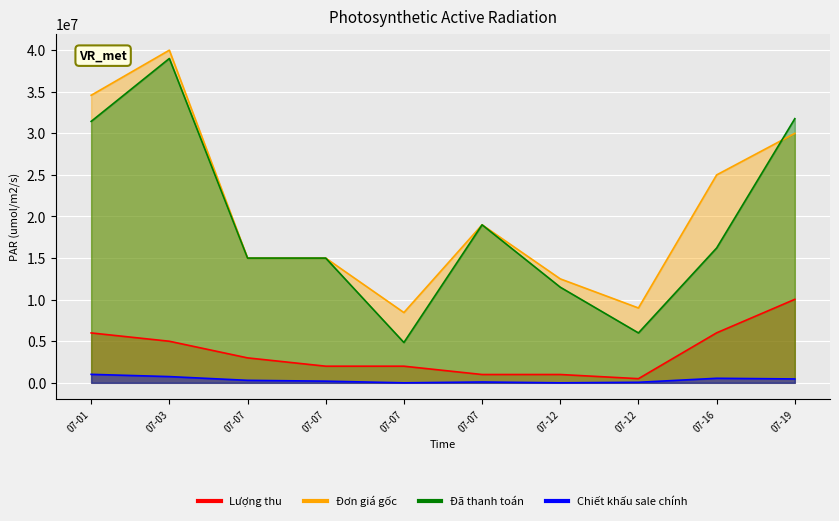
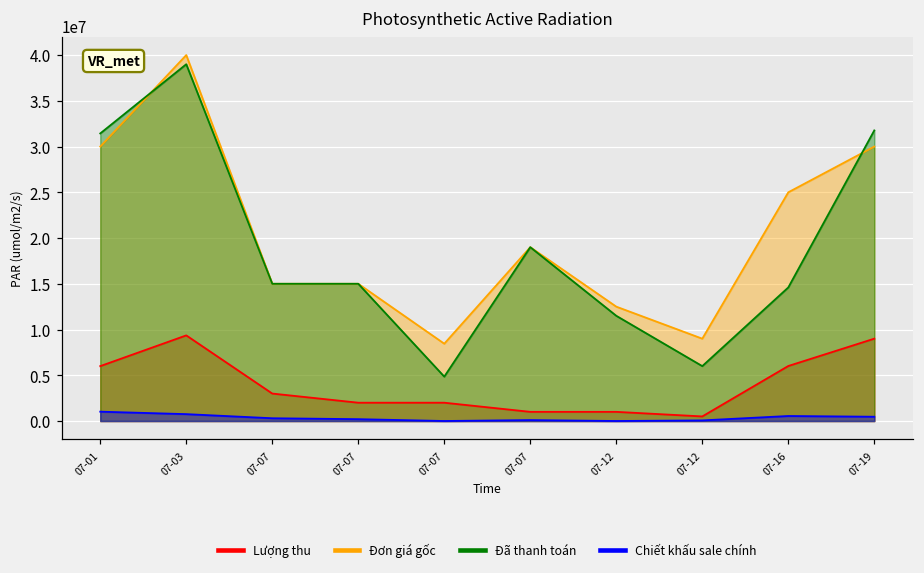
  {
    "Lượng thu": {
      "07-01": 6000000,
-     "07-03": 5000000,
+     "07-03": 9000000,
      "07-16": 6000000,
-     "07-19": 10000000
+     "07-19": 9000000
    },
    "Đơn giá gốc": {
-     "07-01": 35000000,
+     "07-01": 30000000,
      "07-03": 40000000,
      "07-16": 25000000,
      "07-19": 30000000
    },
    "Đã thanh toán": {
      "07-01": 31000000,
      "07-03": 39000000,
-     "07-16": 16000000,
+     "07-16": 15000000,
      "07-19": 32000000
    },
    "Chiết khấu sale chính": {
      "07-01": 1000000,
      "07-03": 1000000,
      "07-16": 1000000,
      "07-19": 0
    }
  }
